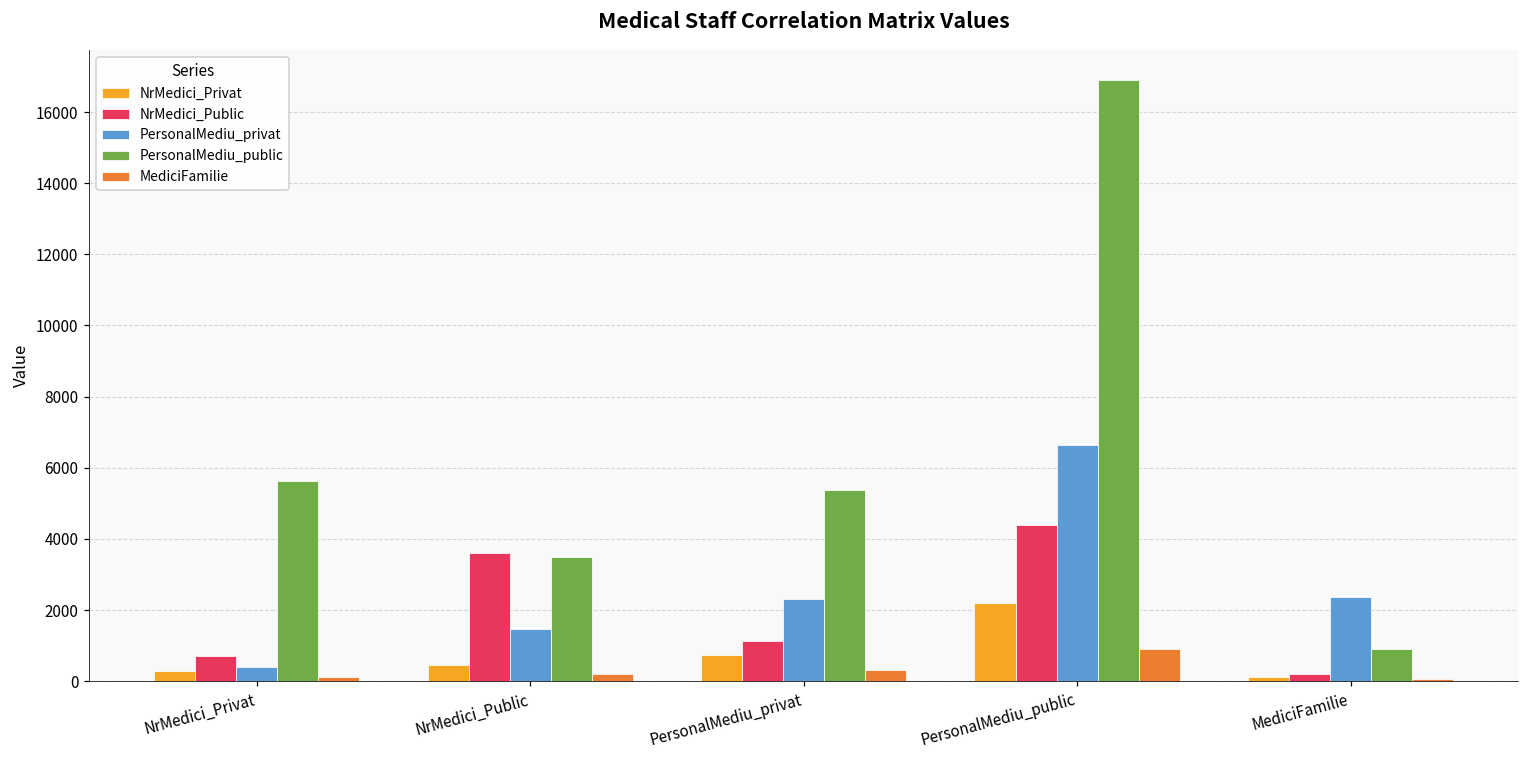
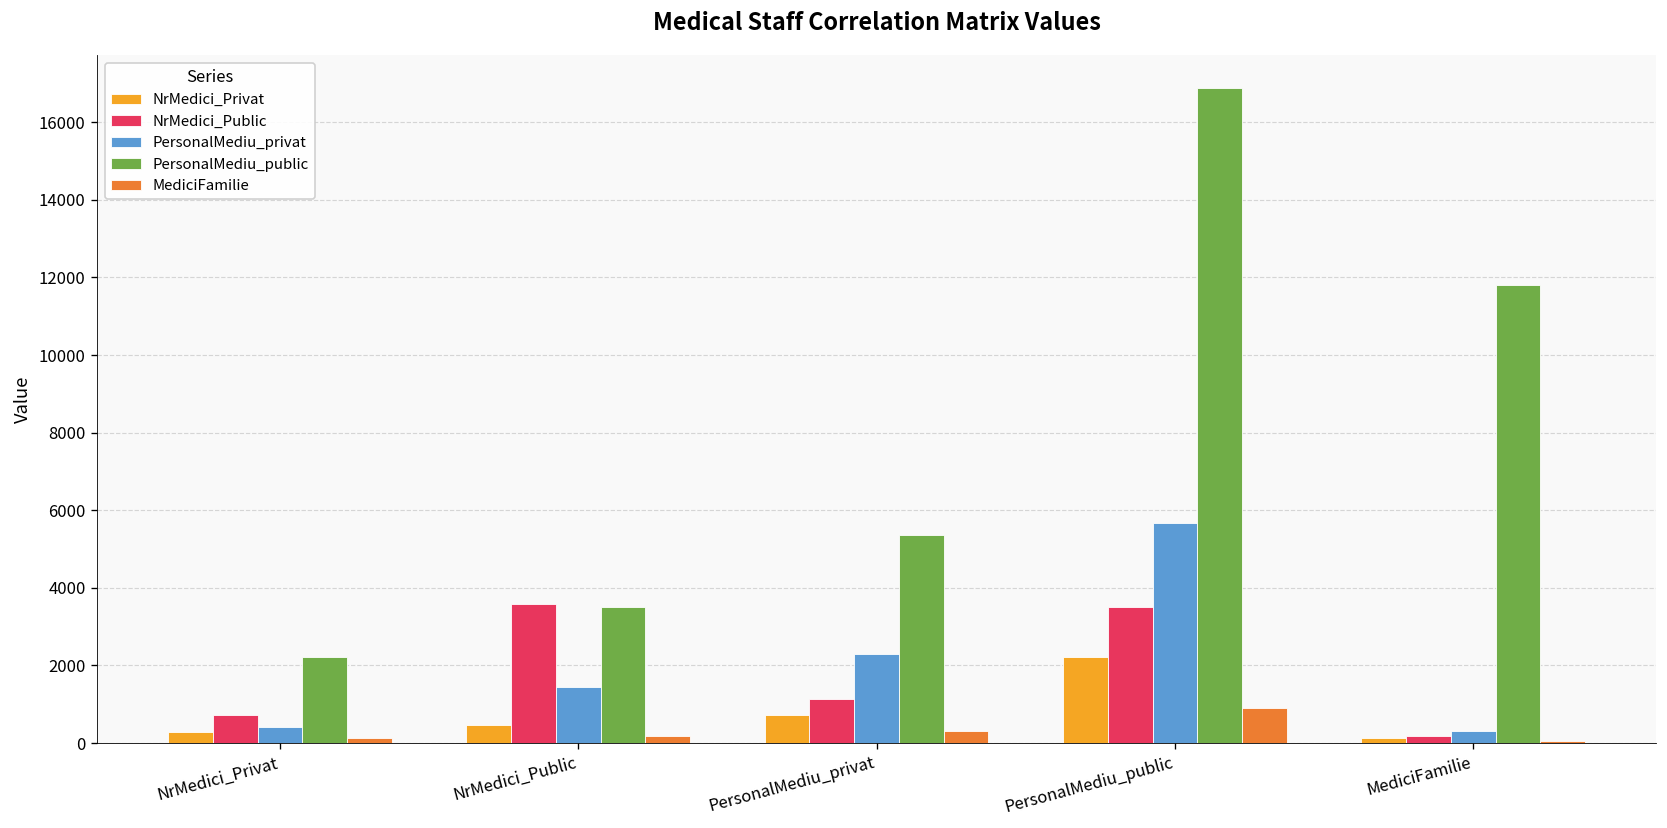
  {
    "NrMedici_Public": {
      "NrMedici_Privat": 700,
      "NrMedici_Public": 3600,
      "PersonalMediu_privat": 1100,
-     "PersonalMediu_public": 4400,
+     "PersonalMediu_public": 3500,
      "MediciFamilie": 200
    },
    "PersonalMediu_privat": {
      "NrMedici_Privat": 400,
      "NrMedici_Public": 1500,
      "PersonalMediu_privat": 2300,
-     "PersonalMediu_public": 6600,
-     "MediciFamilie": 2400
+     "PersonalMediu_public": 5700,
+     "MediciFamilie": 300
    },
    "PersonalMediu_public": {
-     "NrMedici_Privat": 5600,
+     "NrMedici_Privat": 2200,
      "NrMedici_Public": 3500,
      "PersonalMediu_privat": 5400,
      "PersonalMediu_public": 16900,
-     "MediciFamilie": 900
+     "MediciFamilie": 11800
    }
  }
